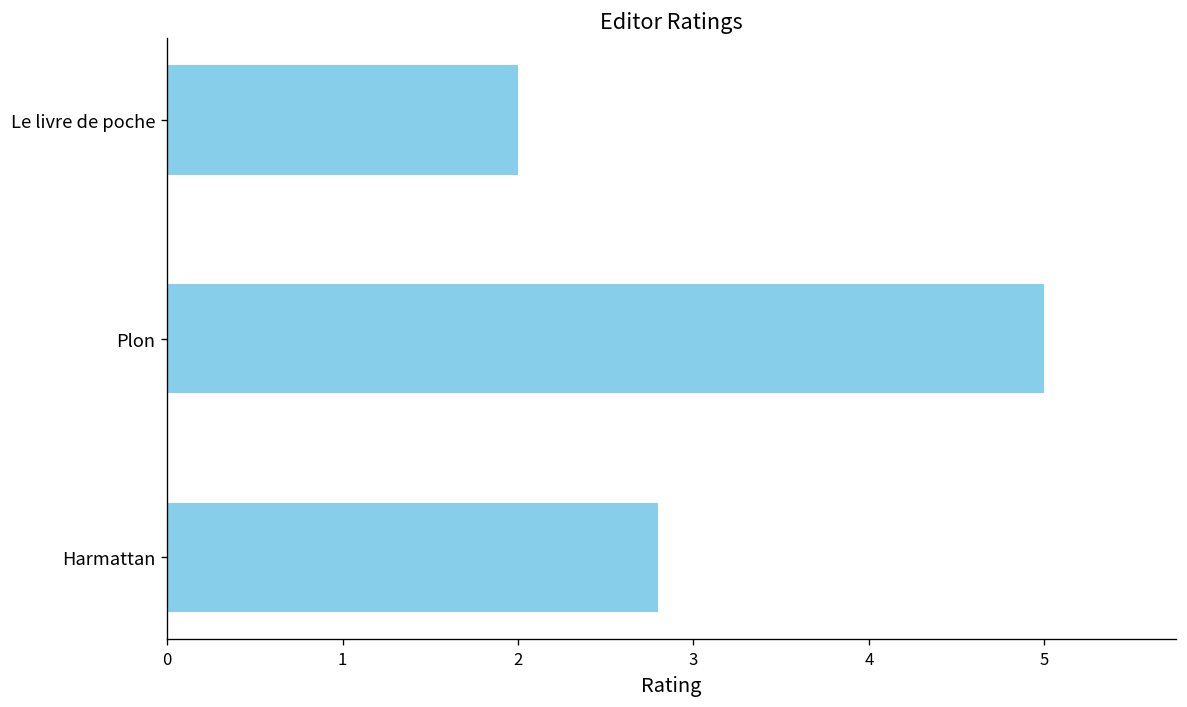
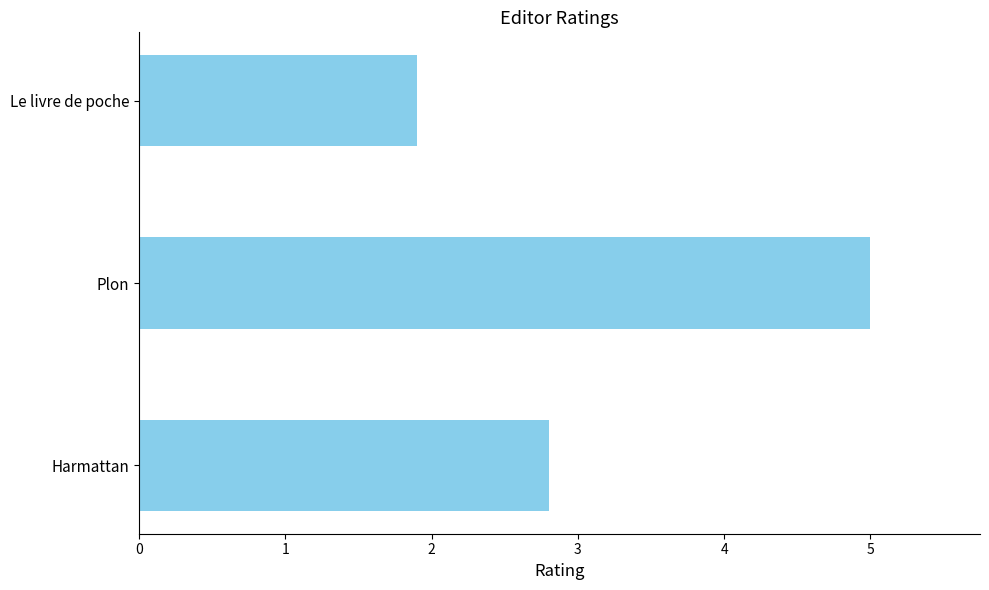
  {
-   "Le livre de poche": 2.0,
+   "Le livre de poche": 1.9,
    "Plon": 5.0,
    "Harmattan": 2.8
  }
